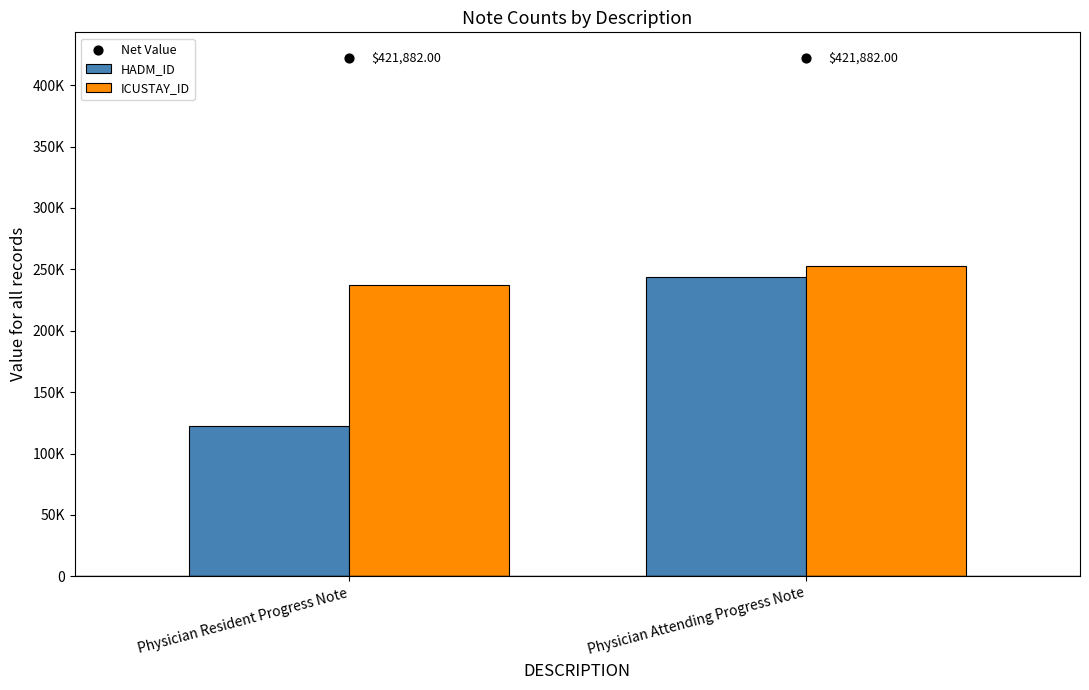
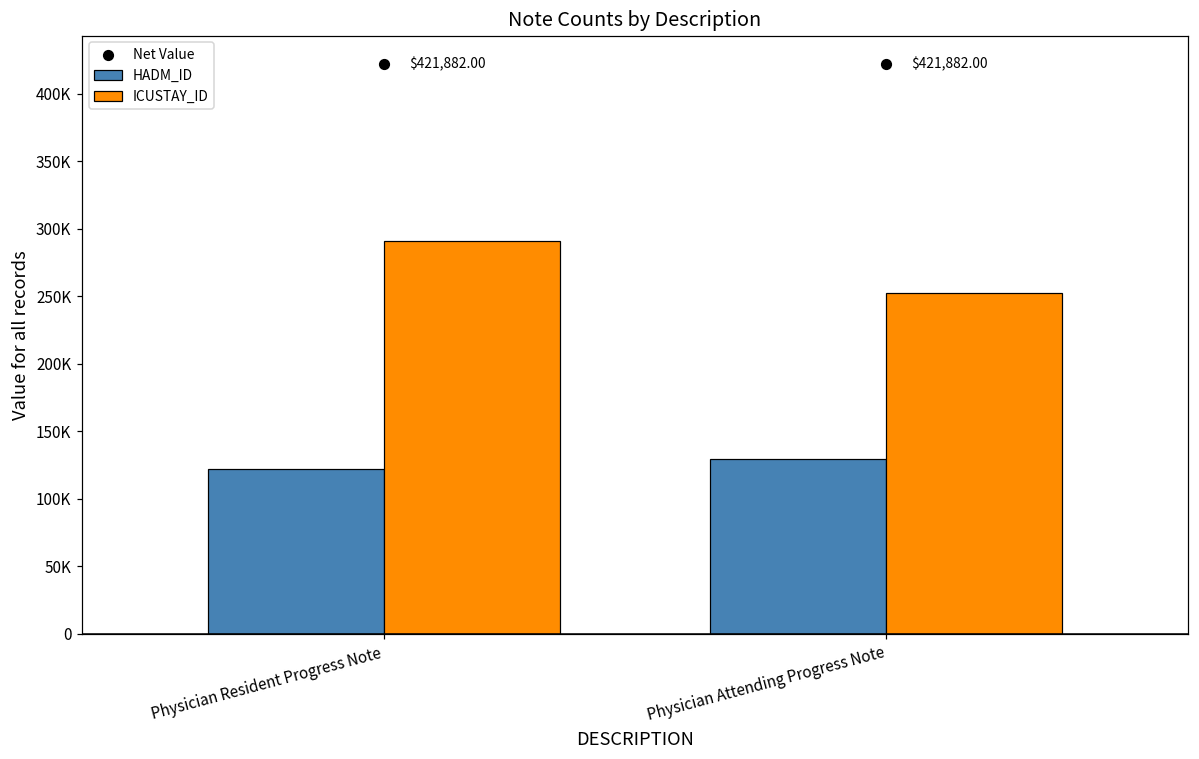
  {
    "HADM_ID": {
      "Physician Resident Progress Note": 122000,
-     "Physician Attending Progress Note": 244000
+     "Physician Attending Progress Note": 130000
    },
    "ICUSTAY_ID": {
-     "Physician Resident Progress Note": 237000,
+     "Physician Resident Progress Note": 291000,
      "Physician Attending Progress Note": 252000
    }
  }
